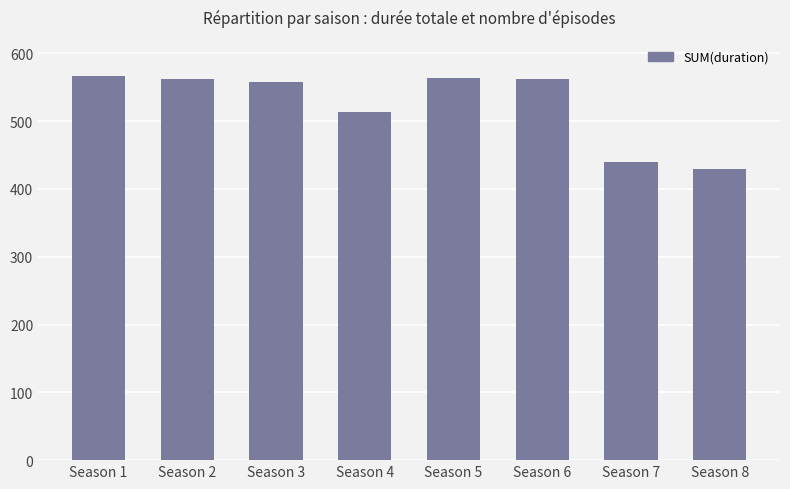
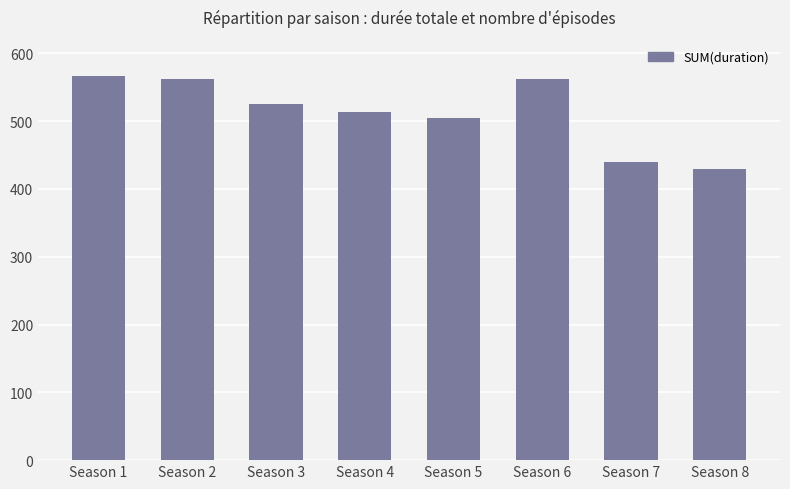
  {
    "Season 1": 570,
    "Season 2": 560,
-   "Season 3": 560,
+   "Season 3": 530,
    "Season 4": 510,
-   "Season 5": 560,
+   "Season 5": 500,
    "Season 6": 560,
    "Season 7": 440,
    "Season 8": 430
  }
